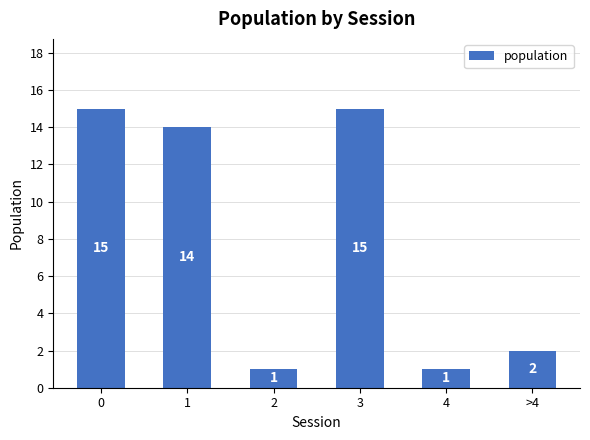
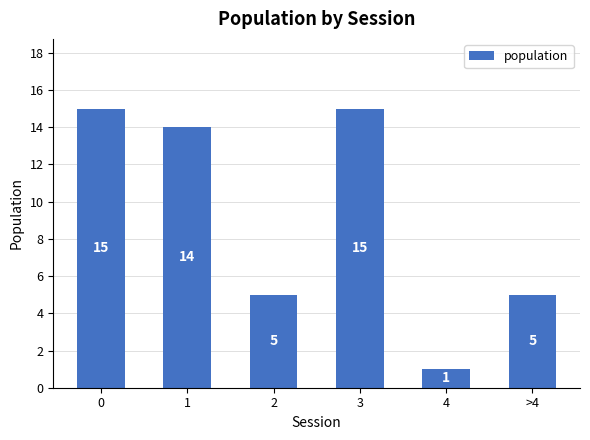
  {
    "0": 15,
    "1": 14,
-   "2": 1,
+   "2": 5,
    "3": 15,
    "4": 1,
-   ">4": 2
+   ">4": 5
  }
